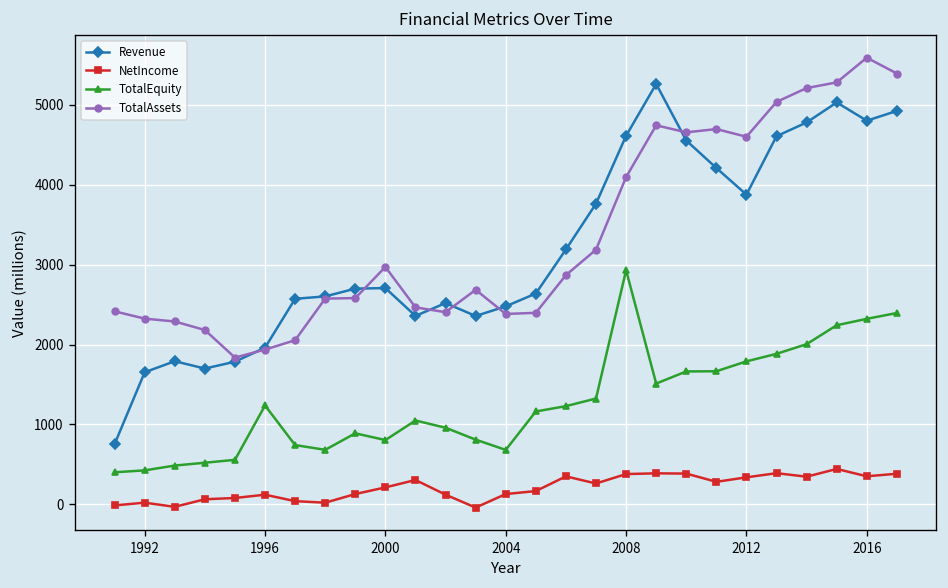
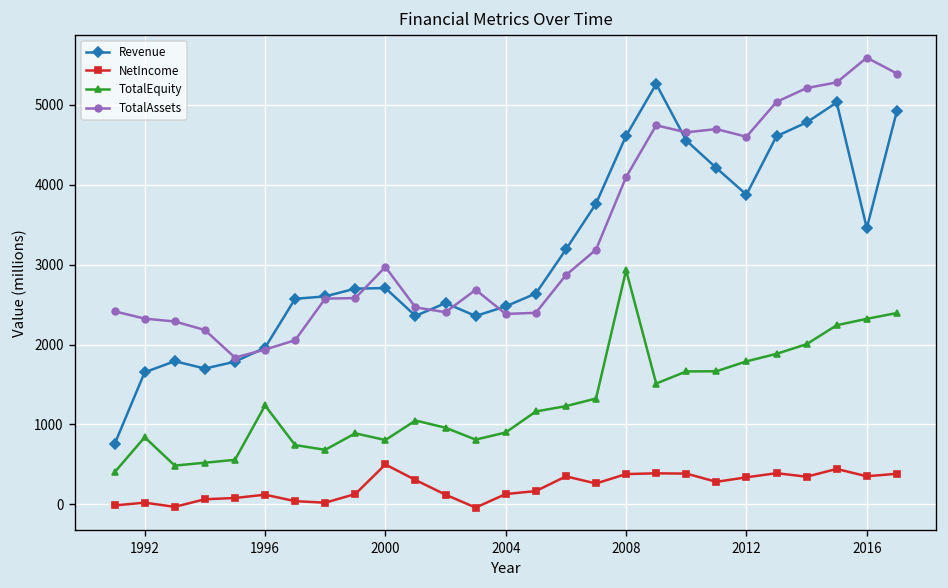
  {
    "Revenue": {
      "1992": 1700,
      "2000": 2700,
      "2004": 2500,
      "2008": 4600,
      "2012": 3900,
-     "2016": 4800
+     "2016": 3500
    },
    "NetIncome": {
      "1992": 0,
      "1996": 100,
-     "2000": 200,
+     "2000": 500,
      "2004": 100,
      "2008": 400,
      "2012": 300,
      "2016": 400
    },
    "TotalEquity": {
-     "1992": 400,
+     "1992": 800,
      "1996": 1200,
      "2000": 800,
-     "2004": 700,
+     "2004": 900,
      "2008": 2900,
      "2012": 1800,
      "2016": 2300
    },
    "TotalAssets": {
      "1992": 2300,
      "2000": 3000,
      "2004": 2400,
      "2008": 4100,
      "2012": 4600,
      "2016": 5600
    }
  }
